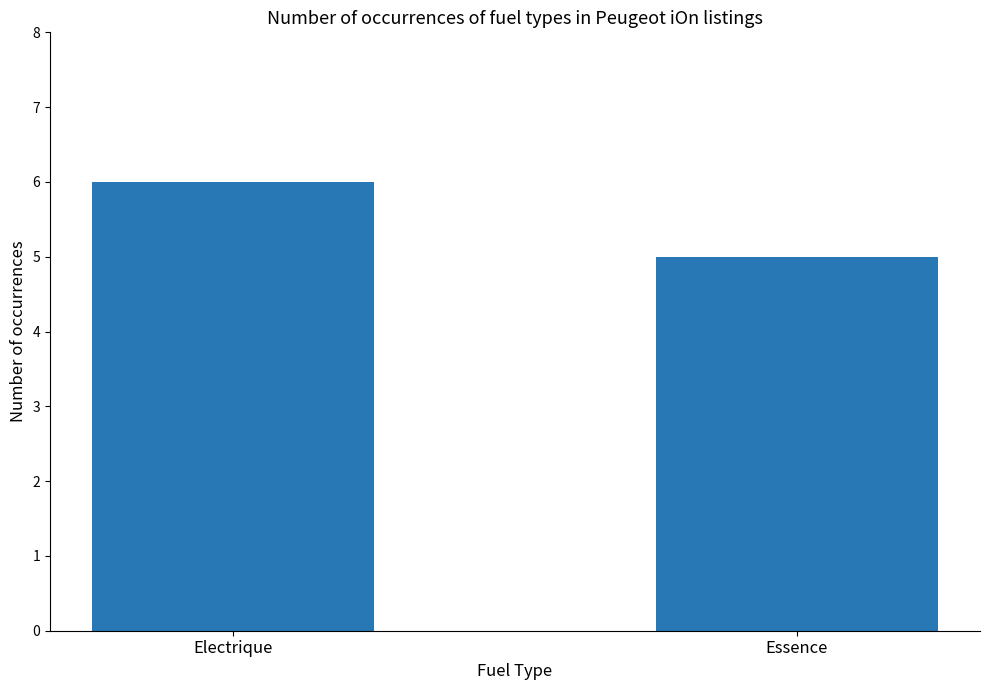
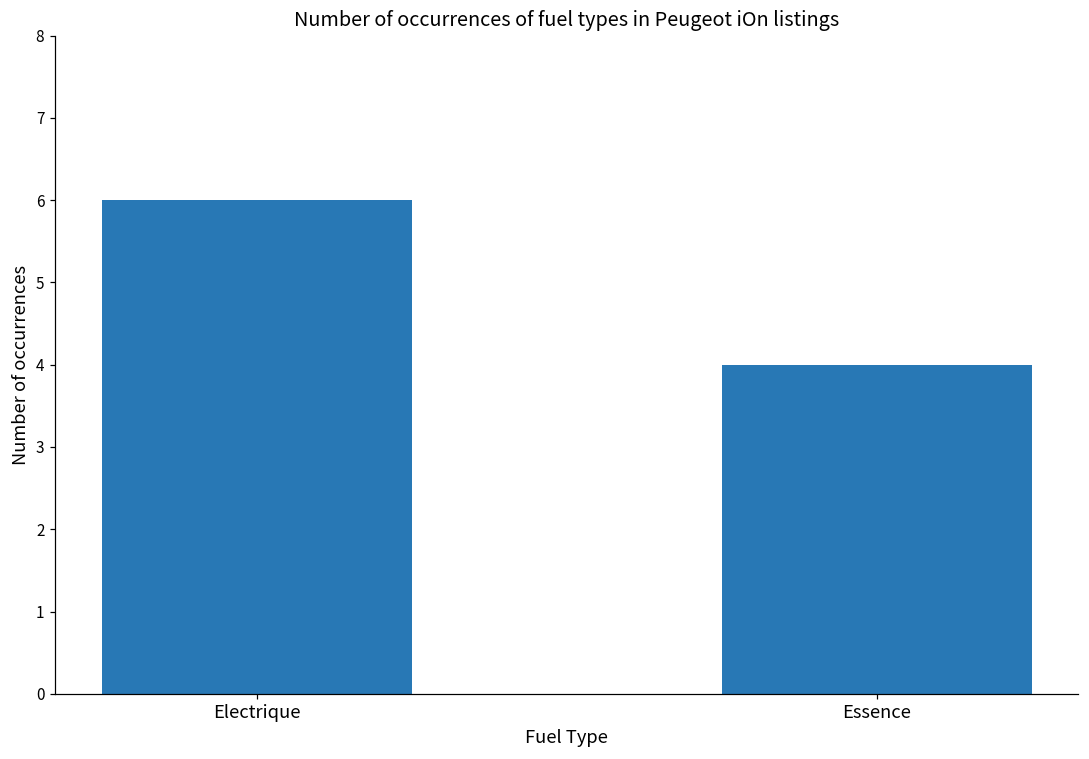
  {
    "Electrique": 6,
-   "Essence": 5
+   "Essence": 4
  }
